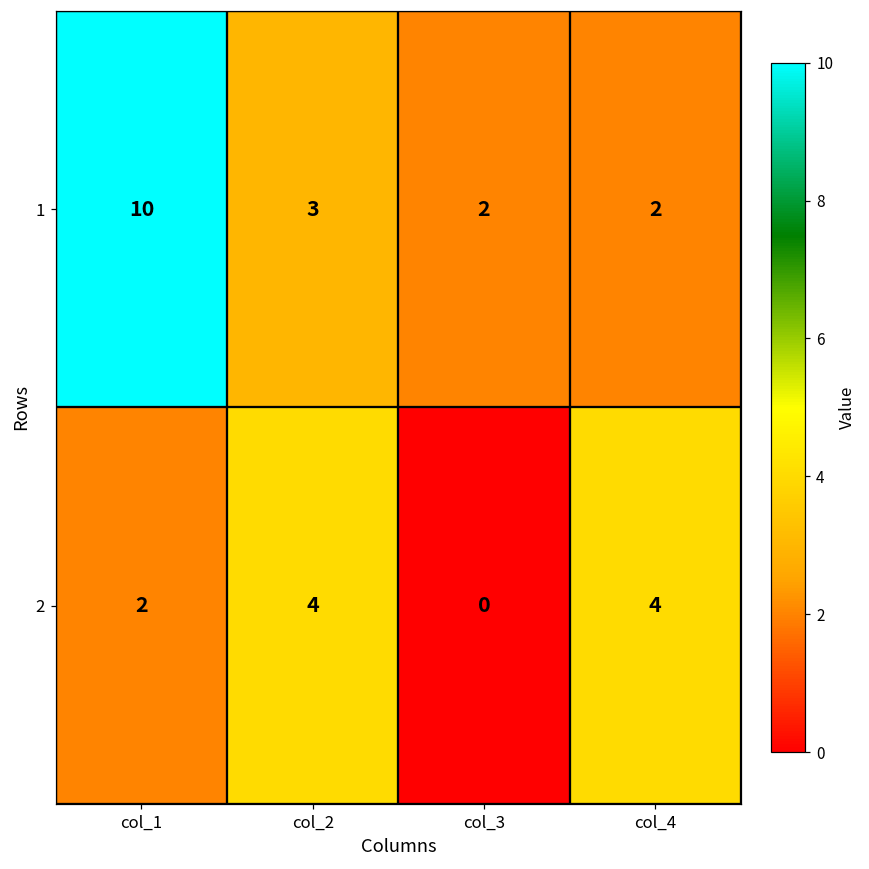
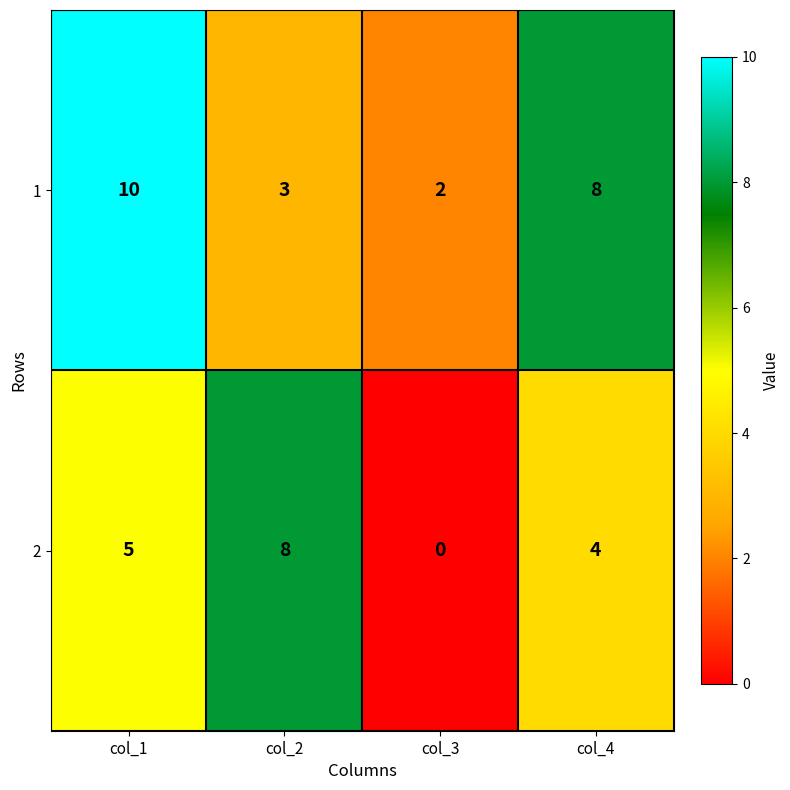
  {
    "1": {
      "col_1": 10,
      "col_2": 3,
      "col_3": 2,
-     "col_4": 2
+     "col_4": 8
    },
    "2": {
-     "col_1": 2,
-     "col_2": 4,
+     "col_1": 5,
+     "col_2": 8,
      "col_3": 0,
      "col_4": 4
    }
  }
